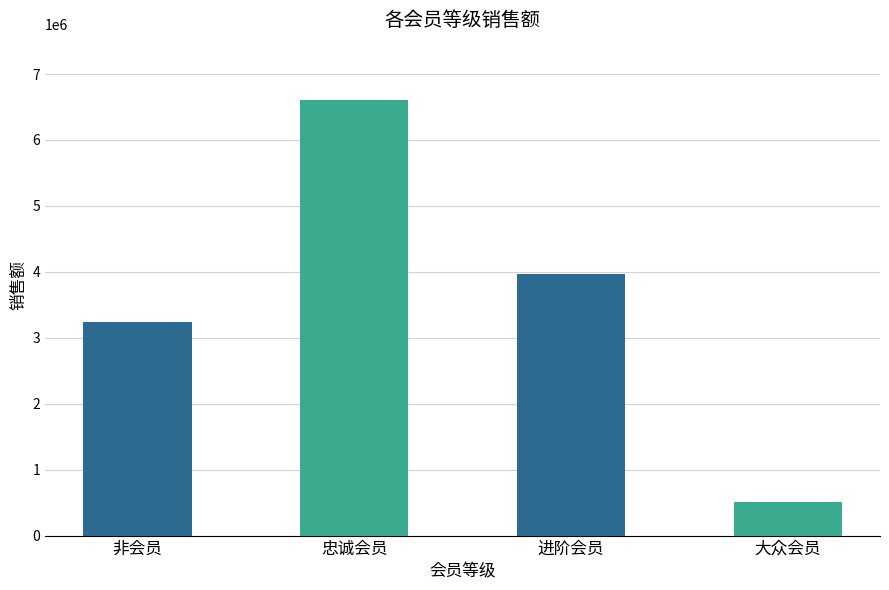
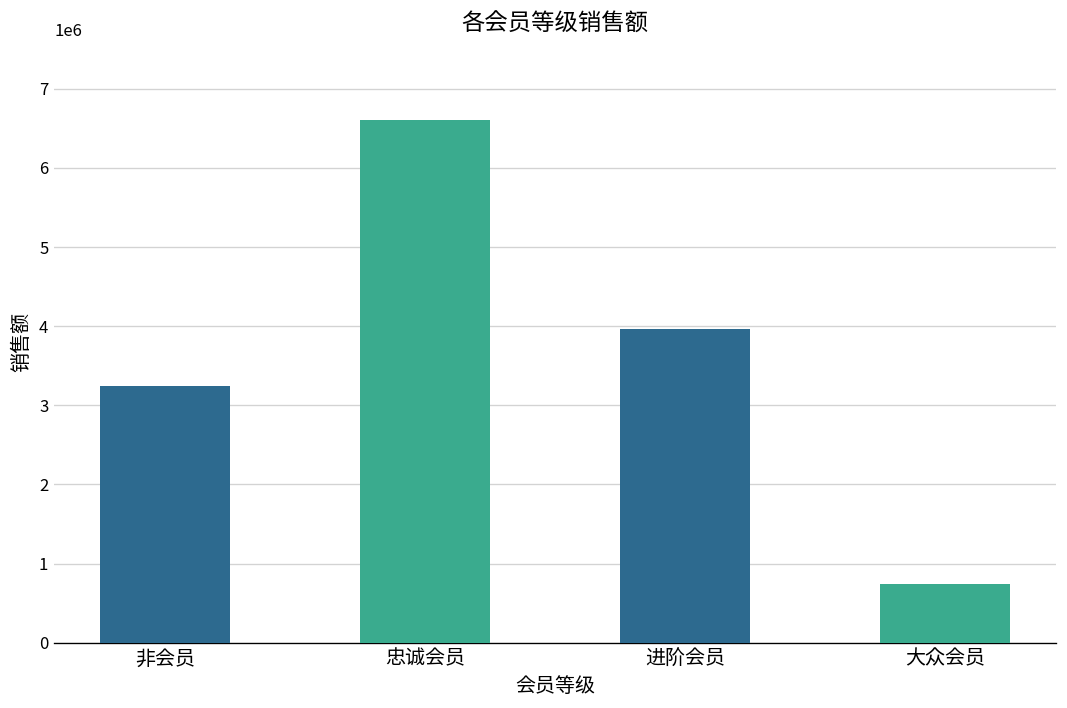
  {
    "非会员": 3200000,
    "忠诚会员": 6600000,
    "进阶会员": 4000000,
-   "大众会员": 500000
+   "大众会员": 700000
  }
